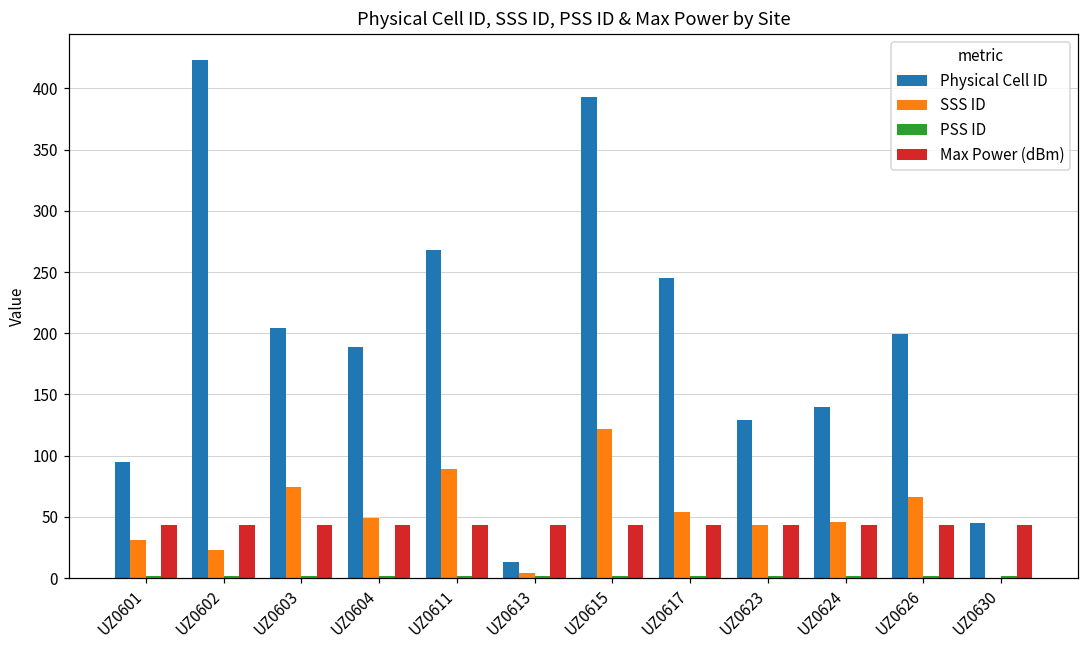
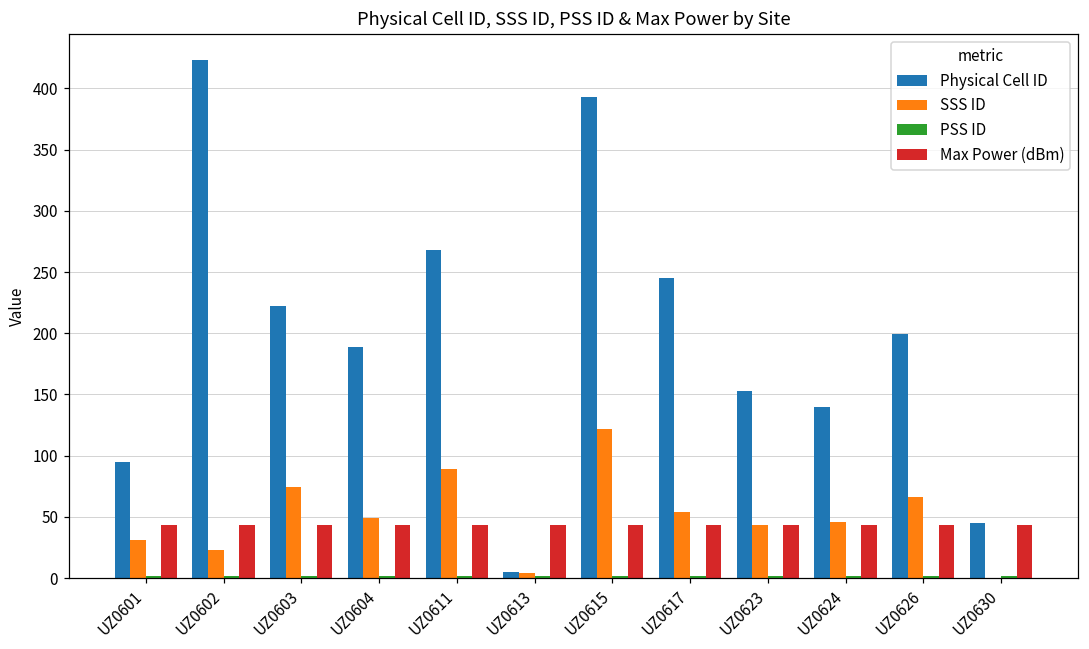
  {
    "Physical Cell ID": {
      "UZ0601": 95,
      "UZ0602": 423,
-     "UZ0603": 204,
+     "UZ0603": 222,
      "UZ0604": 189,
      "UZ0611": 268,
-     "UZ0613": 13,
+     "UZ0613": 5,
      "UZ0615": 393,
      "UZ0617": 245,
-     "UZ0623": 129,
+     "UZ0623": 153,
      "UZ0624": 140,
      "UZ0626": 199,
      "UZ0630": 45
    },
    "SSS ID": {
      "UZ0601": 31,
      "UZ0602": 23,
      "UZ0603": 74,
      "UZ0604": 49,
      "UZ0611": 89,
      "UZ0613": 4,
      "UZ0615": 122,
      "UZ0617": 54,
      "UZ0623": 43,
      "UZ0624": 46,
      "UZ0626": 66,
      "UZ0630": 0
    },
    "Max Power (dBm)": {
      "UZ0601": 43,
      "UZ0602": 43,
      "UZ0603": 43,
      "UZ0604": 43,
      "UZ0611": 43,
      "UZ0613": 43,
      "UZ0615": 43,
      "UZ0617": 43,
      "UZ0623": 43,
      "UZ0624": 43,
      "UZ0626": 43,
      "UZ0630": 43
    }
  }
